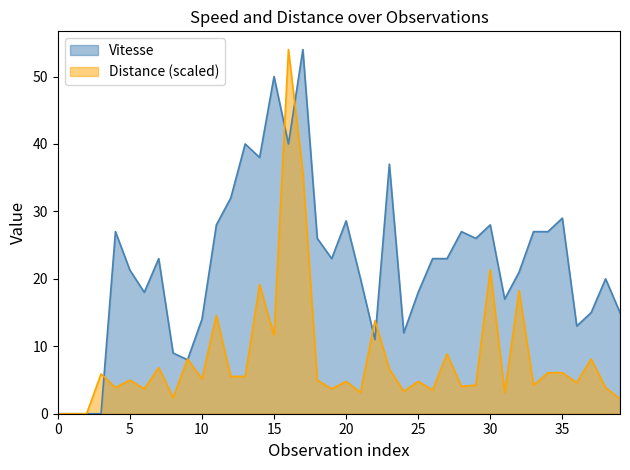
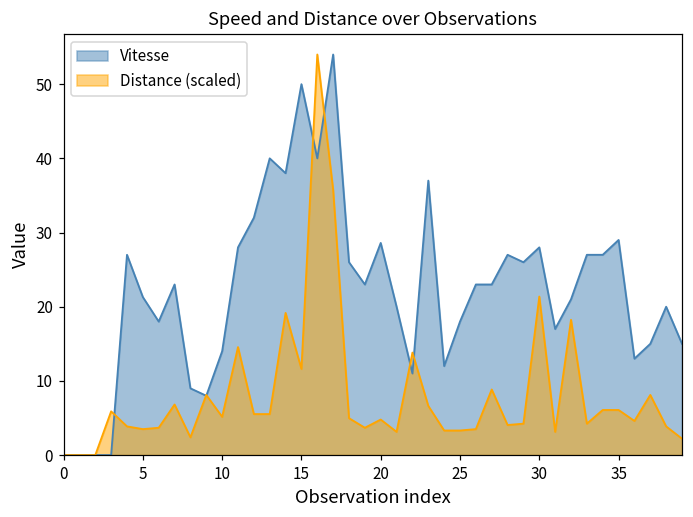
  {
    "Vitesse": {
      "5": 21,
      "10": 14,
      "15": 50,
      "20": 29,
      "25": 18,
      "30": 28,
      "35": 29
    },
    "Distance (scaled)": {
-     "5": 5,
+     "5": 4,
      "10": 5,
      "15": 12,
      "20": 5,
-     "25": 5,
+     "25": 3,
      "30": 21,
      "35": 6
    }
  }
